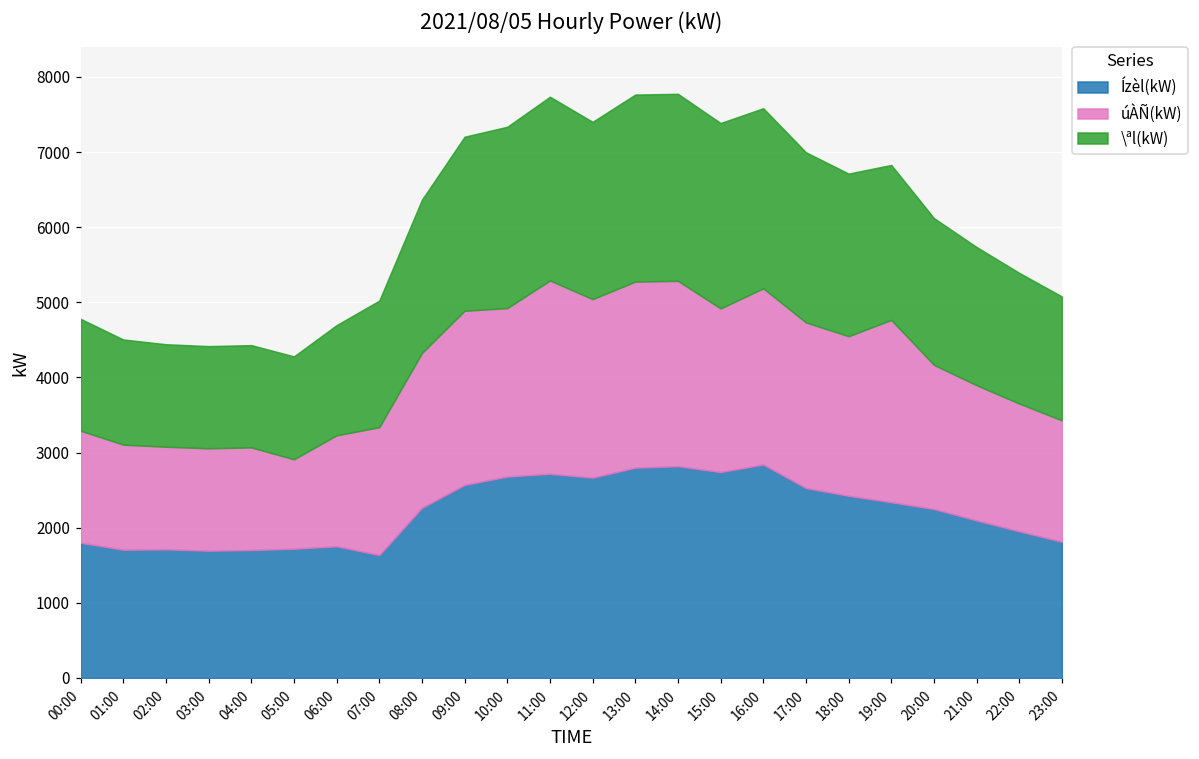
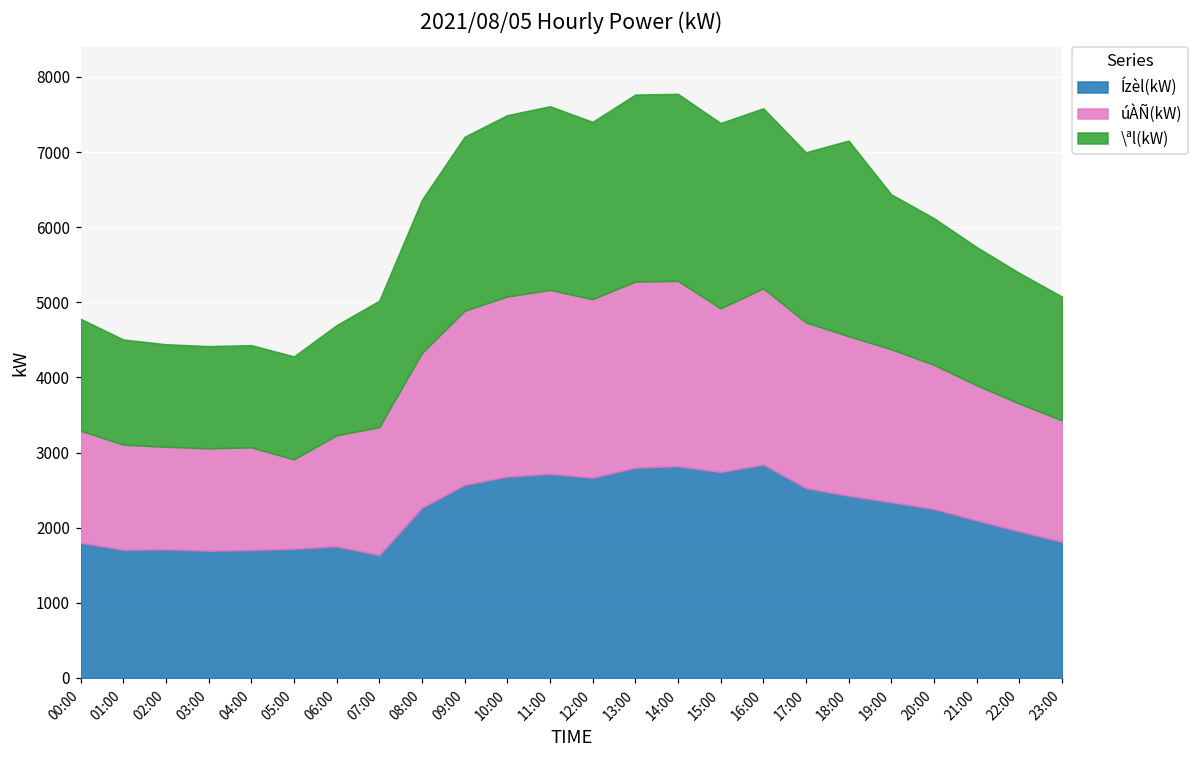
  {
    "Ízèl(kW)": {
      "00:00": 1800,
      "01:00": 1700,
      "02:00": 1700,
      "03:00": 1700,
      "04:00": 1700,
      "05:00": 1700,
      "06:00": 1800,
      "07:00": 1600,
      "08:00": 2300,
      "09:00": 2600,
      "10:00": 2700,
      "11:00": 2700,
      "12:00": 2700,
      "13:00": 2800,
      "14:00": 2800,
      "15:00": 2700,
      "16:00": 2800,
      "17:00": 2500,
      "18:00": 2400,
      "19:00": 2300,
      "20:00": 2200,
      "21:00": 2100,
      "22:00": 2000,
      "23:00": 1800
    },
    "úÀÑ(kW)": {
      "00:00": 1500,
      "01:00": 1400,
      "02:00": 1400,
      "03:00": 1400,
      "04:00": 1400,
      "05:00": 1200,
      "06:00": 1500,
      "07:00": 1700,
      "08:00": 2100,
      "09:00": 2300,
-     "10:00": 2200,
-     "11:00": 2600,
+     "10:00": 2400,
+     "11:00": 2400,
      "12:00": 2400,
      "13:00": 2500,
      "14:00": 2500,
      "15:00": 2200,
      "16:00": 2300,
      "17:00": 2200,
      "18:00": 2100,
-     "19:00": 2400,
+     "19:00": 2000,
      "20:00": 1900,
      "21:00": 1800,
      "22:00": 1700,
      "23:00": 1600
    },
    "\\ªl(kW)": {
      "00:00": 1500,
      "01:00": 1400,
      "02:00": 1400,
      "03:00": 1400,
      "04:00": 1400,
      "05:00": 1400,
      "06:00": 1500,
      "07:00": 1700,
      "08:00": 2000,
      "09:00": 2300,
      "10:00": 2400,
      "11:00": 2400,
      "12:00": 2400,
      "13:00": 2500,
      "14:00": 2500,
      "15:00": 2500,
      "16:00": 2400,
      "17:00": 2300,
-     "18:00": 2200,
+     "18:00": 2600,
      "19:00": 2100,
      "20:00": 2000,
      "21:00": 1800,
      "22:00": 1700,
      "23:00": 1600
    }
  }
